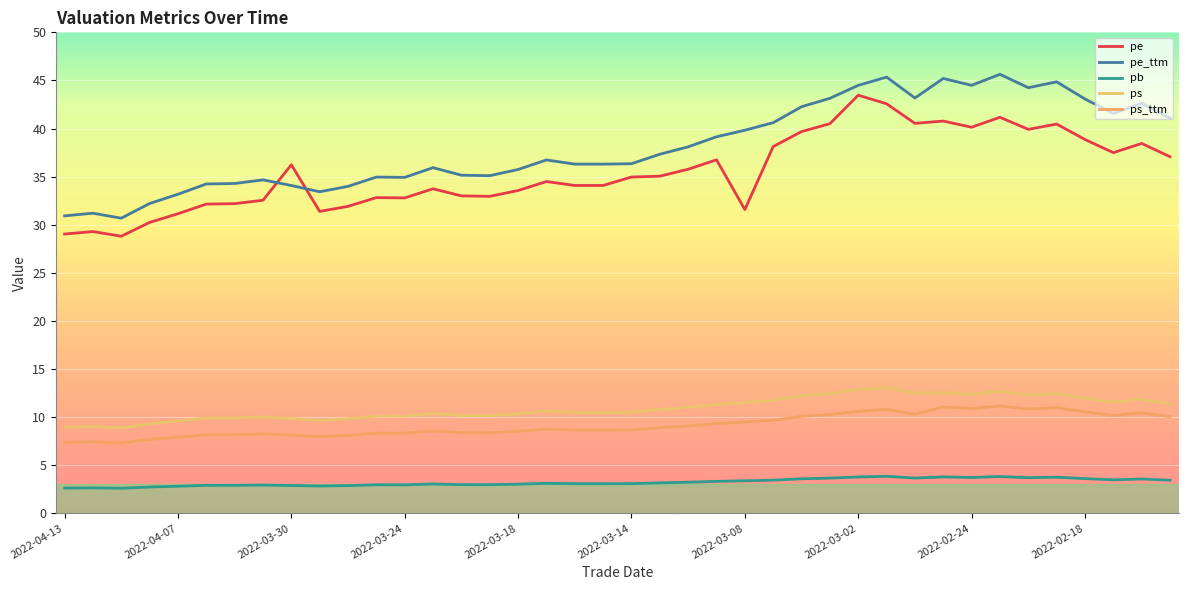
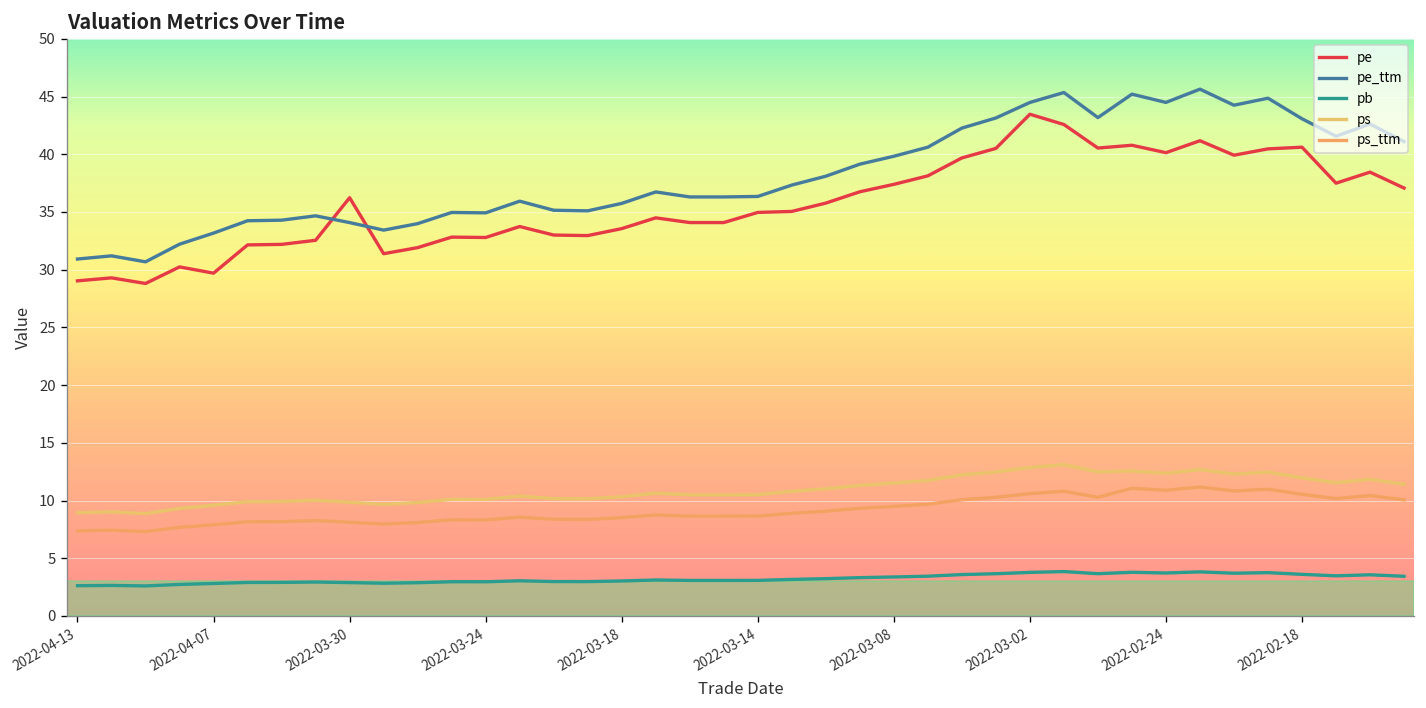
  {
    "pe": {
      "2022-04-13": 29,
-     "2022-04-07": 31,
+     "2022-04-07": 30,
      "2022-03-30": 36,
      "2022-03-24": 33,
      "2022-03-18": 34,
      "2022-03-14": 35,
-     "2022-03-08": 32,
+     "2022-03-08": 37,
      "2022-03-02": 43,
      "2022-02-24": 40,
-     "2022-02-18": 39
+     "2022-02-18": 41
    }
  }
